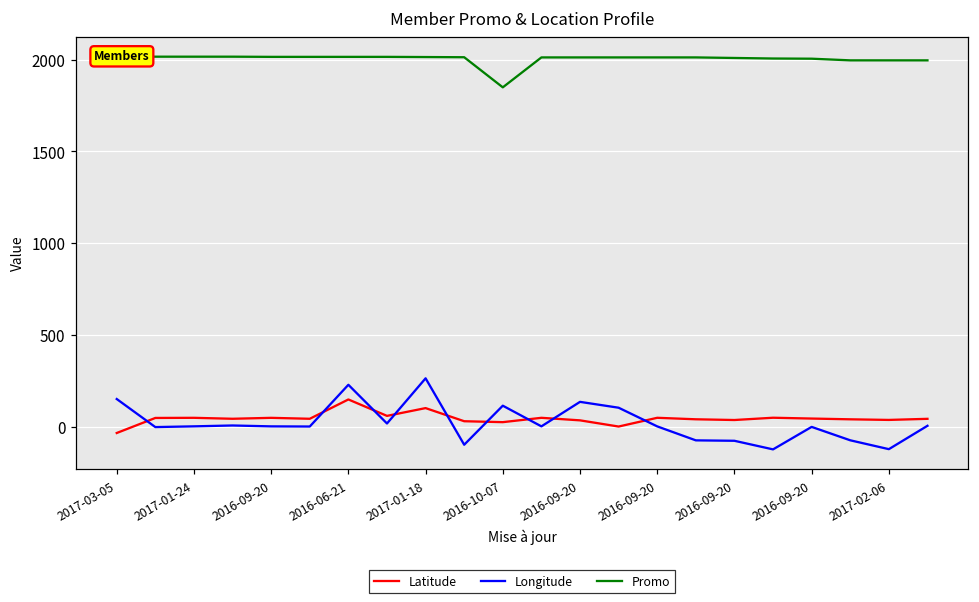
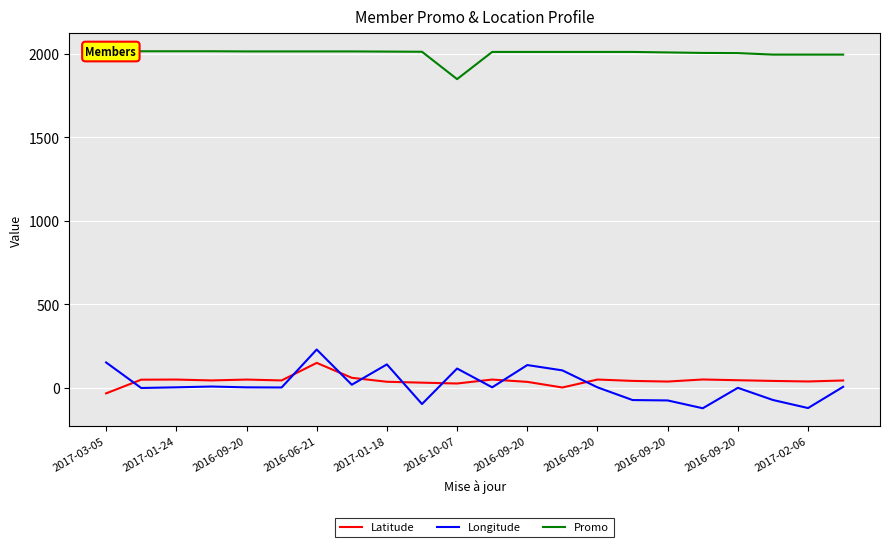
  {
    "Latitude": {
      "2017-03-05": -30,
      "2016-06-21": 150,
-     "2017-01-18": 100,
+     "2017-01-18": 40,
      "2016-10-07": 30
    },
    "Longitude": {
      "2017-03-05": 150,
      "2016-06-21": 230,
-     "2017-01-18": 260,
+     "2017-01-18": 140,
      "2016-10-07": 110
    },
    "Promo": {
      "2016-06-21": 2020,
      "2017-01-18": 2010,
      "2016-10-07": 1850
    }
  }
